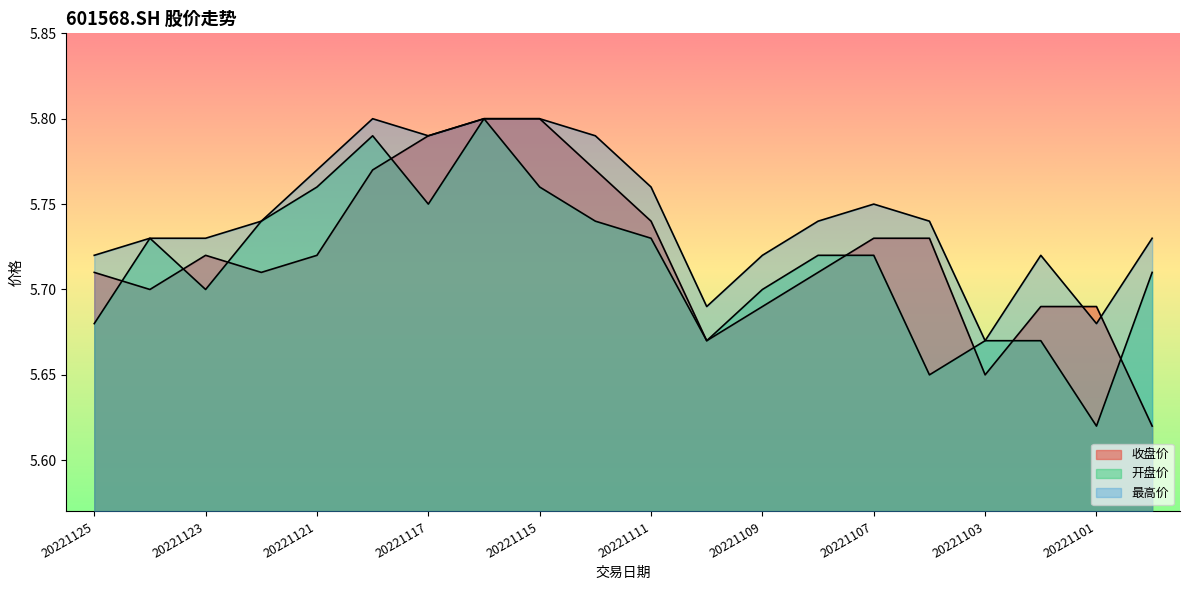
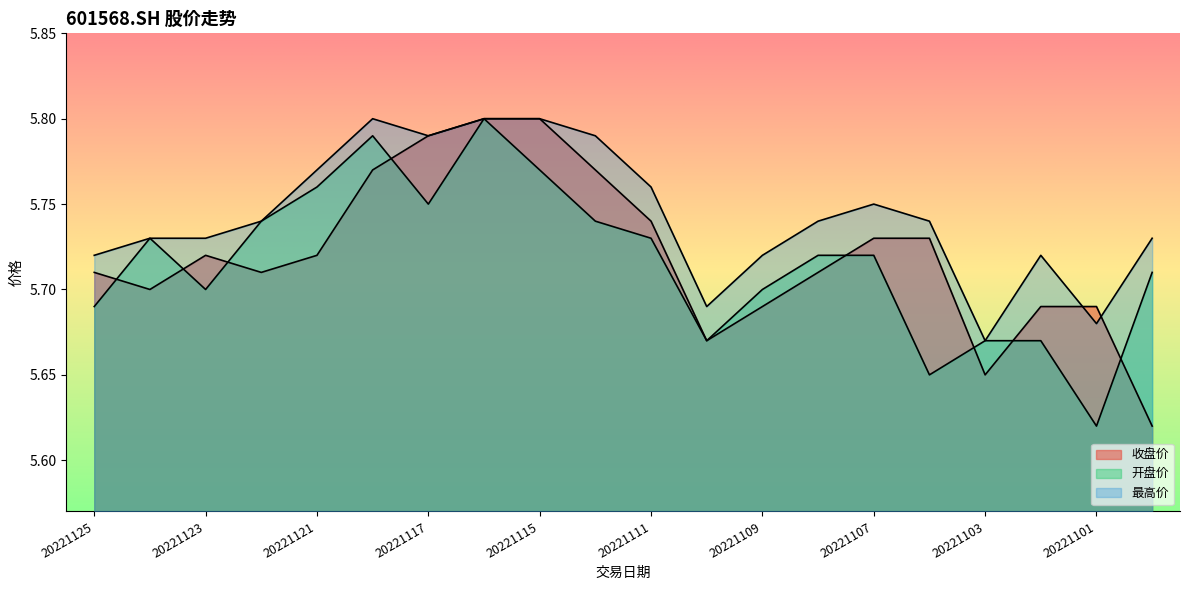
  {
    "收盘价": {
      "20221125": 5.71,
      "20221123": 5.72,
      "20221121": 5.72,
      "20221111": 5.74,
      "20221109": 5.69,
      "20221107": 5.73,
      "20221103": 5.65,
      "20221101": 5.69
    },
    "开盘价": {
-     "20221125": 5.68,
+     "20221125": 5.69,
      "20221123": 5.70,
      "20221121": 5.76,
      "20221117": 5.75,
-     "20221115": 5.76,
+     "20221115": 5.77,
      "20221111": 5.73,
      "20221109": 5.70,
      "20221107": 5.72,
      "20221101": 5.62
    },
    "最高价": {
      "20221125": 5.72,
      "20221123": 5.73,
      "20221121": 5.77,
      "20221111": 5.76,
      "20221109": 5.72,
      "20221107": 5.75,
      "20221101": 5.68
    }
  }
